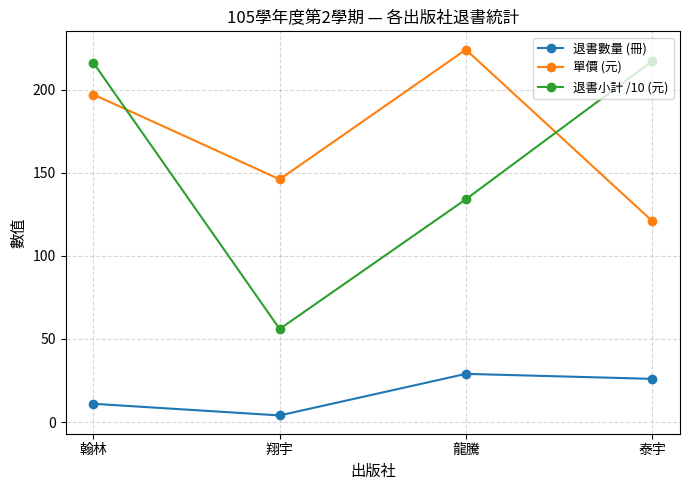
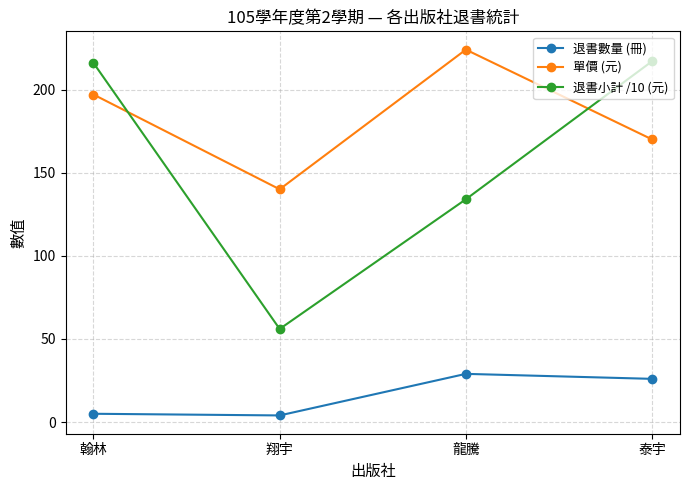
  {
    "退書數量 (冊)": {
-     "翰林": 11,
+     "翰林": 5,
      "翔宇": 4,
      "龍騰": 29,
      "泰宇": 26
    },
    "單價 (元)": {
      "翰林": 197,
-     "翔宇": 146,
+     "翔宇": 140,
      "龍騰": 224,
-     "泰宇": 121
+     "泰宇": 170
    },
    "退書小計 /10 (元)": {
      "翰林": 216,
      "翔宇": 56,
      "龍騰": 134
    }
  }
